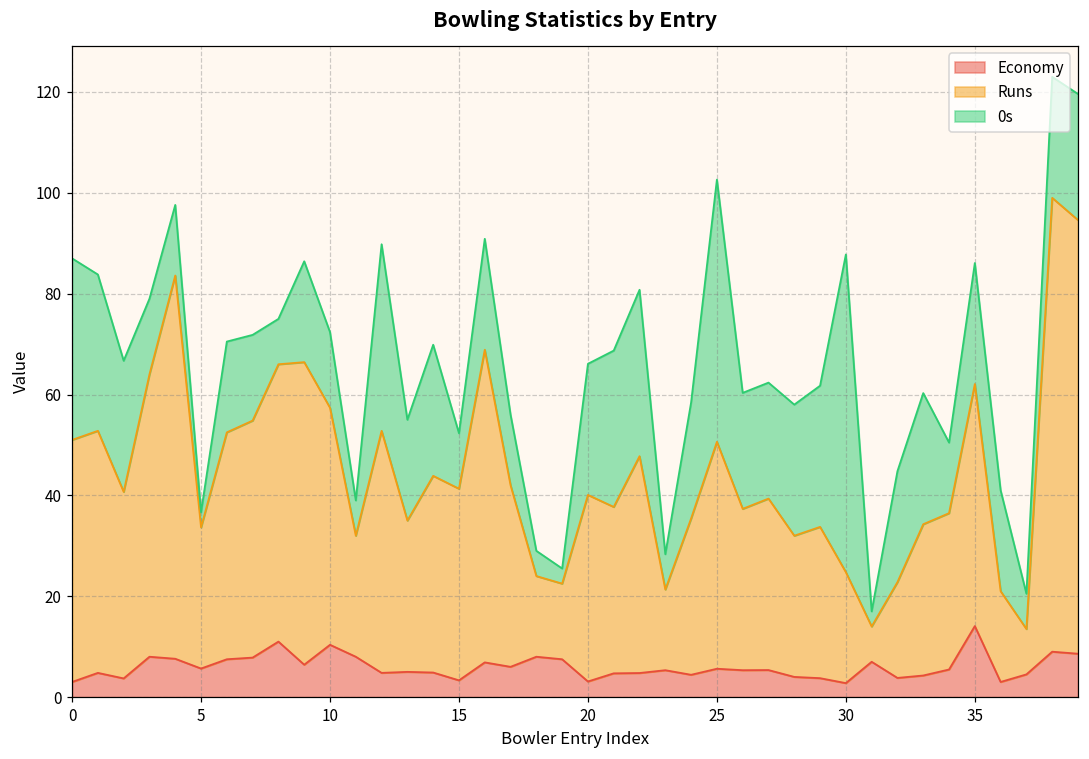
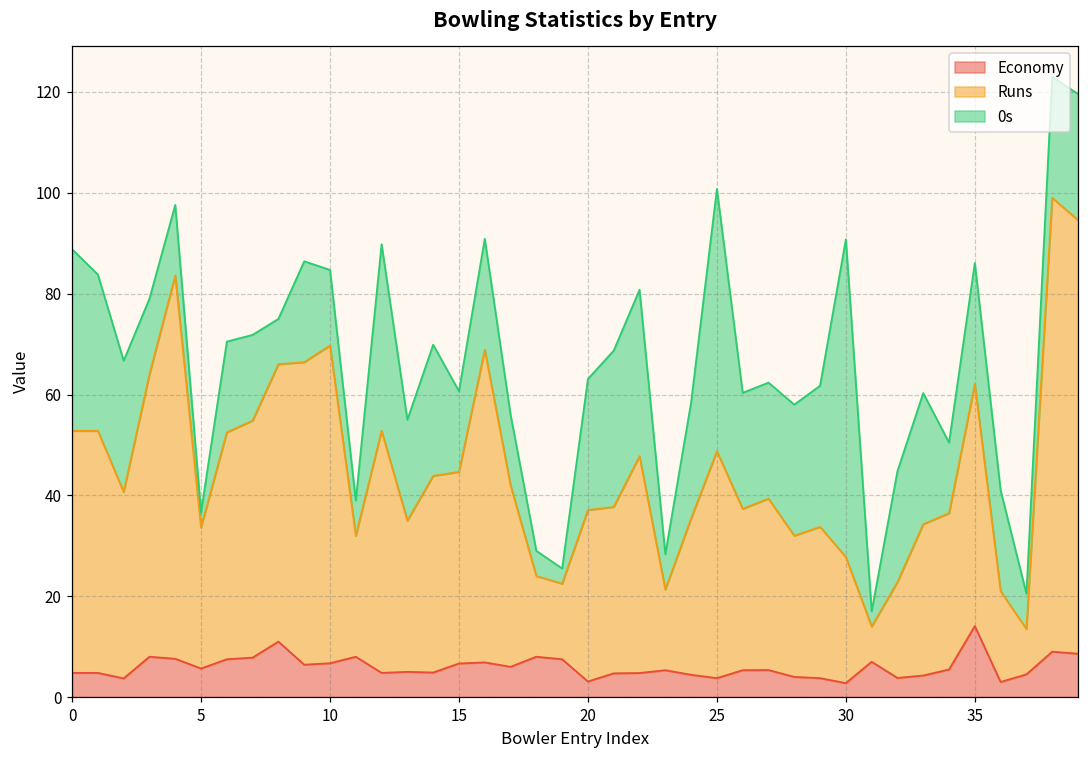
  {
    "Economy": {
-     "0": 3,
+     "0": 5,
      "5": 6,
-     "10": 10,
-     "15": 3,
+     "10": 7,
+     "15": 7,
      "20": 3,
-     "25": 6,
+     "25": 4,
      "30": 3,
      "35": 14
    },
    "Runs": {
      "0": 48,
      "5": 28,
-     "10": 47,
+     "10": 63,
      "15": 38,
-     "20": 37,
+     "20": 34,
      "25": 45,
-     "30": 22,
+     "30": 25,
      "35": 48
    },
    "0s": {
      "0": 36,
      "5": 3,
      "10": 15,
-     "15": 11,
+     "15": 16,
      "20": 26,
      "25": 52,
      "30": 63,
      "35": 24
    }
  }
